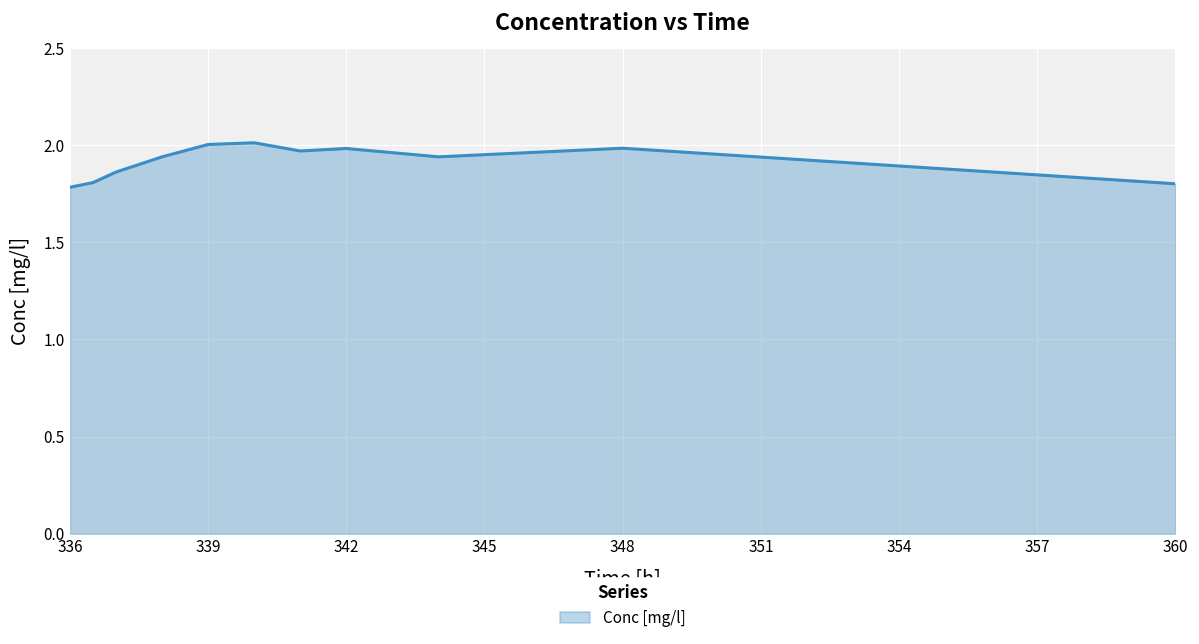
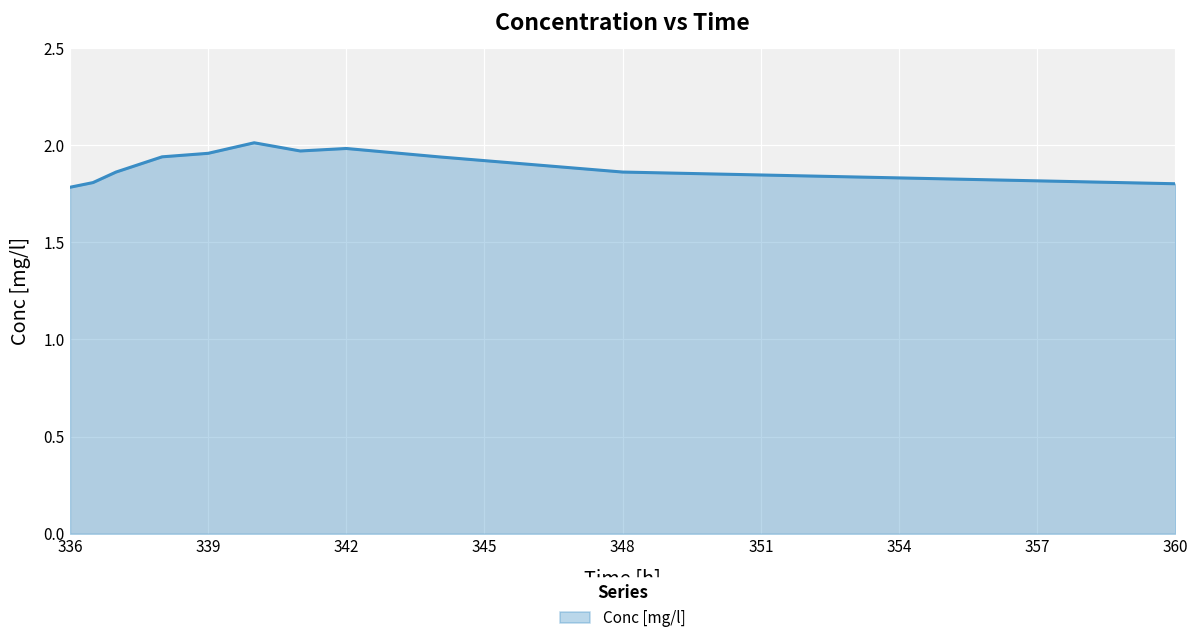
  {
    "336": 1.78,
-   "339": 2.00,
+   "339": 1.96,
    "342": 1.98,
-   "348": 1.98,
+   "348": 1.86,
    "360": 1.80
  }
